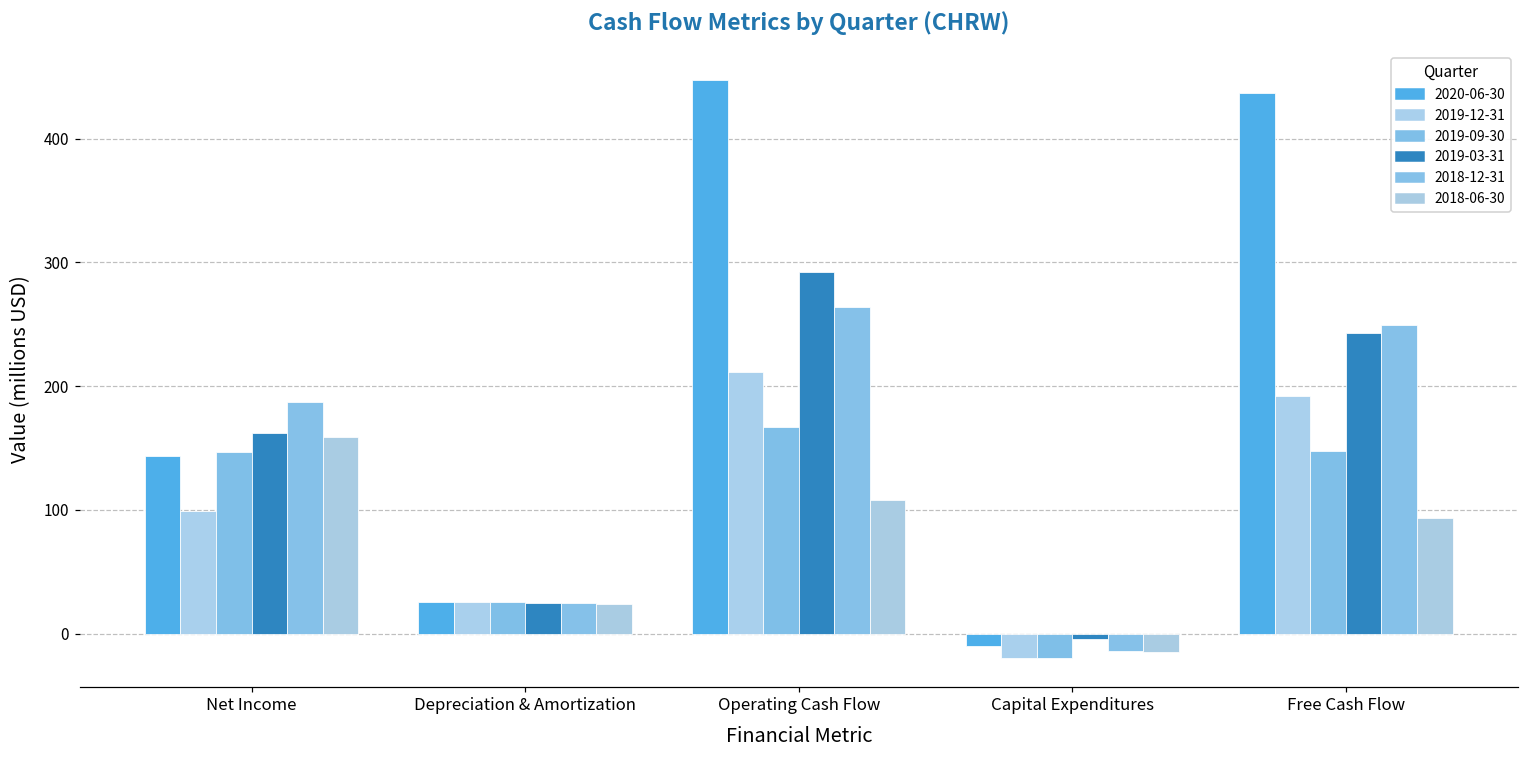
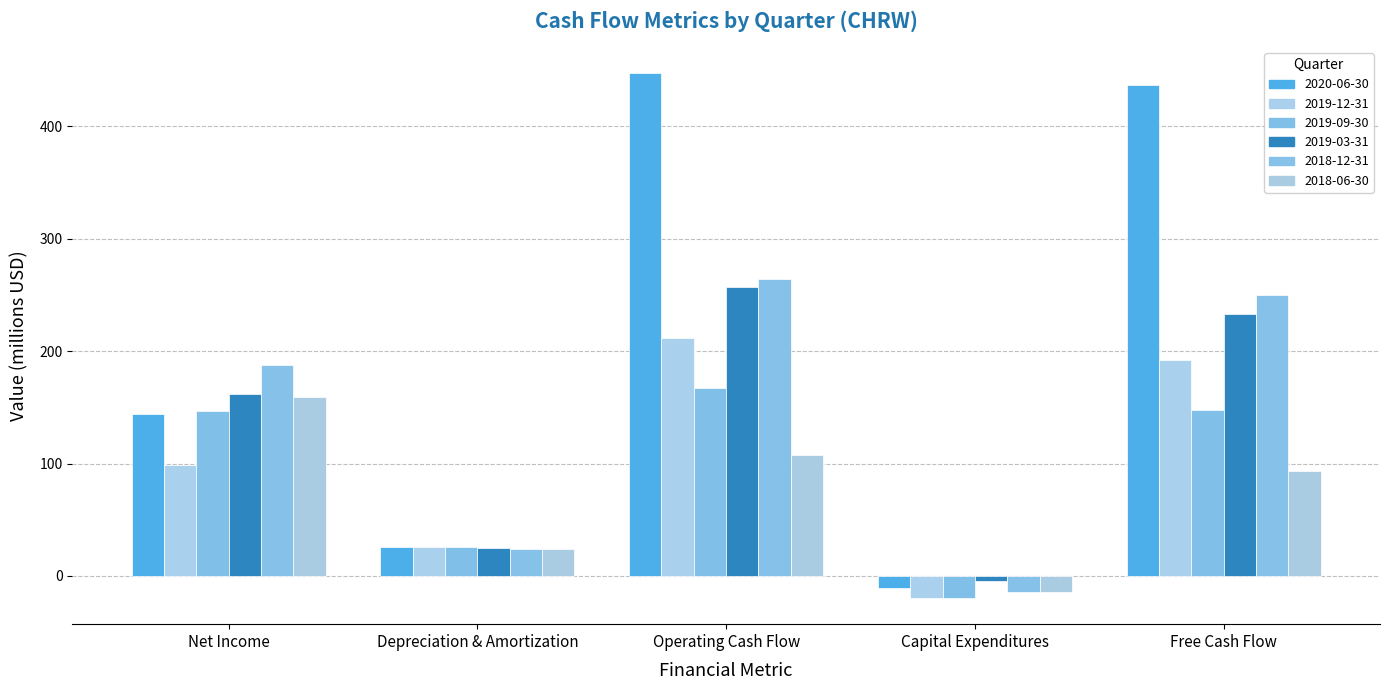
  {
    "2019-03-31": {
      "Net Income": 162,
      "Depreciation & Amortization": 25,
-     "Operating Cash Flow": 292,
+     "Operating Cash Flow": 257,
      "Capital Expenditures": -5,
-     "Free Cash Flow": 243
+     "Free Cash Flow": 233
    }
  }
